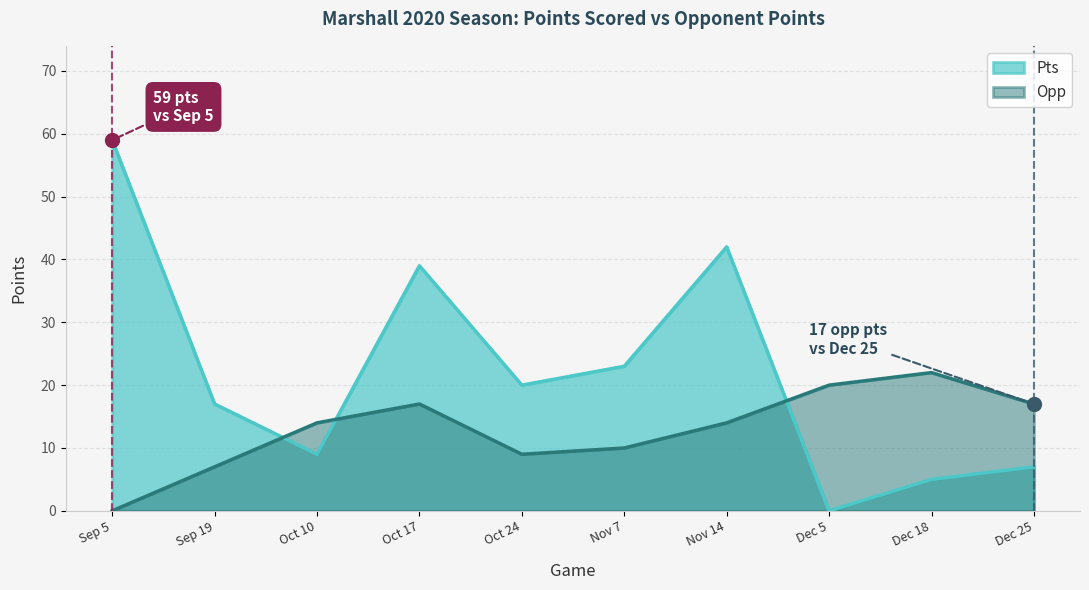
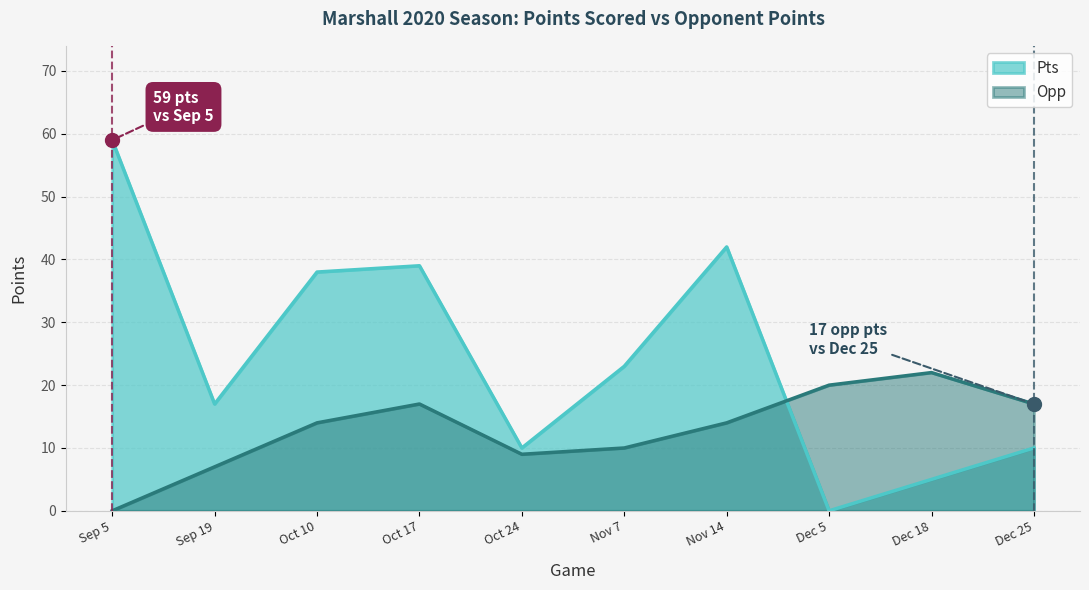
  {
    "Pts": {
      "Sep 19": 17,
-     "Oct 10": 9,
+     "Oct 10": 38,
      "Oct 17": 39,
-     "Oct 24": 20,
+     "Oct 24": 10,
      "Nov 7": 23,
      "Nov 14": 42,
      "Dec 5": 0,
      "Dec 18": 5,
-     "Dec 25": 7
+     "Dec 25": 10
    }
  }
